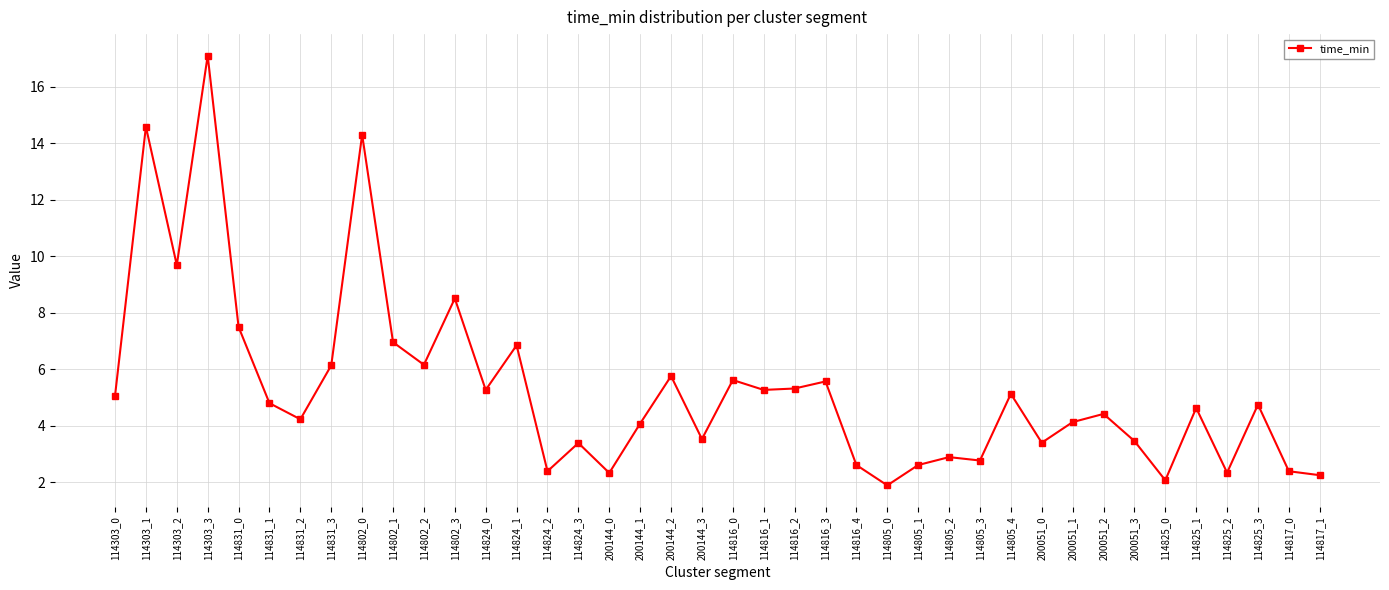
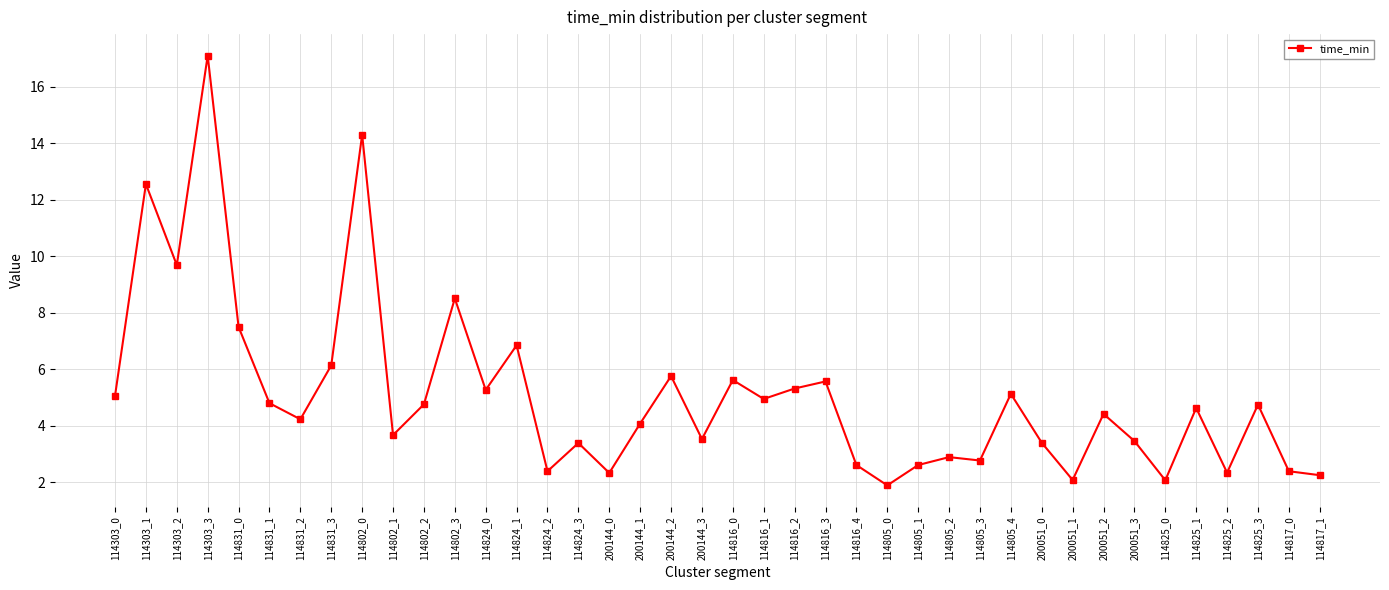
  {
    "114303_0": 5.1,
-   "114303_1": 14.6,
+   "114303_1": 12.6,
    "114303_2": 9.7,
    "114303_3": 17.1,
    "114831_0": 7.5,
    "114831_1": 4.8,
    "114831_2": 4.2,
    "114831_3": 6.1,
    "114802_0": 14.3,
-   "114802_1": 7.0,
-   "114802_2": 6.2,
+   "114802_1": 3.7,
+   "114802_2": 4.8,
    "114802_3": 8.5,
    "114824_0": 5.3,
    "114824_1": 6.9,
    "114824_2": 2.4,
    "114824_3": 3.4,
    "200144_0": 2.3,
    "200144_1": 4.1,
    "200144_2": 5.8,
    "200144_3": 3.5,
    "114816_0": 5.6,
-   "114816_1": 5.3,
+   "114816_1": 5.0,
    "114816_2": 5.3,
    "114816_3": 5.6,
    "114816_4": 2.6,
    "114805_0": 1.9,
    "114805_1": 2.6,
    "114805_2": 2.9,
    "114805_3": 2.8,
    "114805_4": 5.1,
    "200051_0": 3.4,
-   "200051_1": 4.1,
+   "200051_1": 2.1,
    "200051_2": 4.4,
    "200051_3": 3.5,
    "114825_0": 2.1,
    "114825_1": 4.6,
    "114825_2": 2.3,
    "114825_3": 4.8,
    "114817_0": 2.4,
    "114817_1": 2.3
  }
